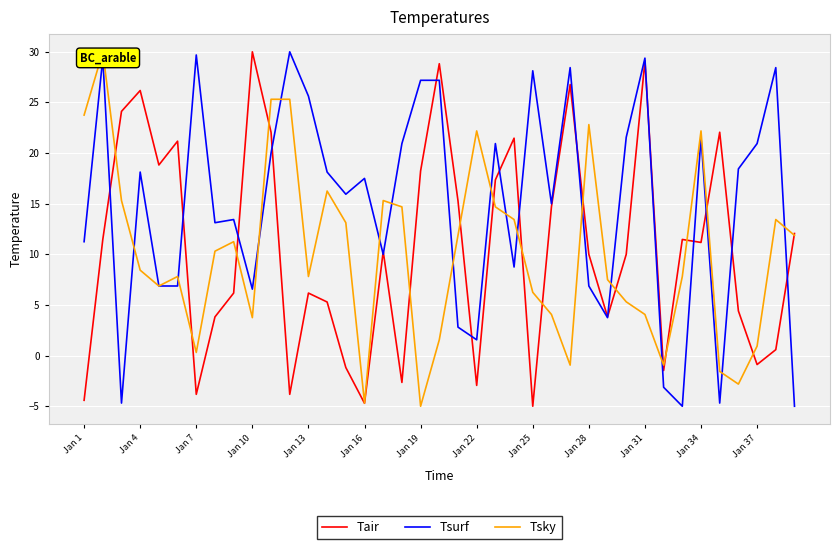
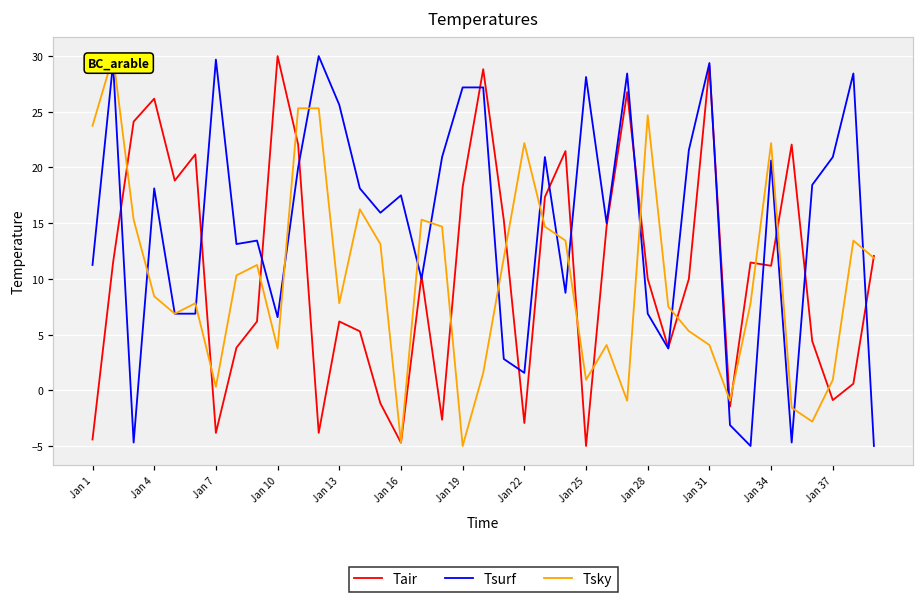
  {
    "Tair": {
      "Jan 1": -4.4,
      "Jan 4": 26.2,
      "Jan 7": -3.8,
      "Jan 10": 30.0,
      "Jan 13": 6.2,
      "Jan 19": 18.2,
      "Jan 22": -2.9,
      "Jan 25": -5.0,
      "Jan 28": 10.0,
      "Jan 31": 29.1,
      "Jan 34": 11.2,
      "Jan 37": -0.9
    },
    "Tsurf": {
      "Jan 1": 11.3,
      "Jan 4": 18.1,
      "Jan 7": 29.7,
      "Jan 10": 6.6,
      "Jan 13": 25.6,
      "Jan 16": 17.5,
      "Jan 19": 27.2,
      "Jan 22": 1.6,
      "Jan 25": 28.1,
      "Jan 28": 6.9,
      "Jan 31": 29.4,
-     "Jan 34": 21.6,
+     "Jan 34": 20.6,
      "Jan 37": 20.9
    },
    "Tsky": {
      "Jan 1": 23.8,
      "Jan 4": 8.4,
      "Jan 7": 0.3,
      "Jan 10": 3.8,
      "Jan 13": 7.8,
      "Jan 19": -5.0,
      "Jan 22": 22.2,
-     "Jan 25": 6.3,
-     "Jan 28": 22.8,
+     "Jan 25": 0.9,
+     "Jan 28": 24.7,
      "Jan 31": 4.1,
      "Jan 34": 22.2,
      "Jan 37": 0.9
    }
  }
